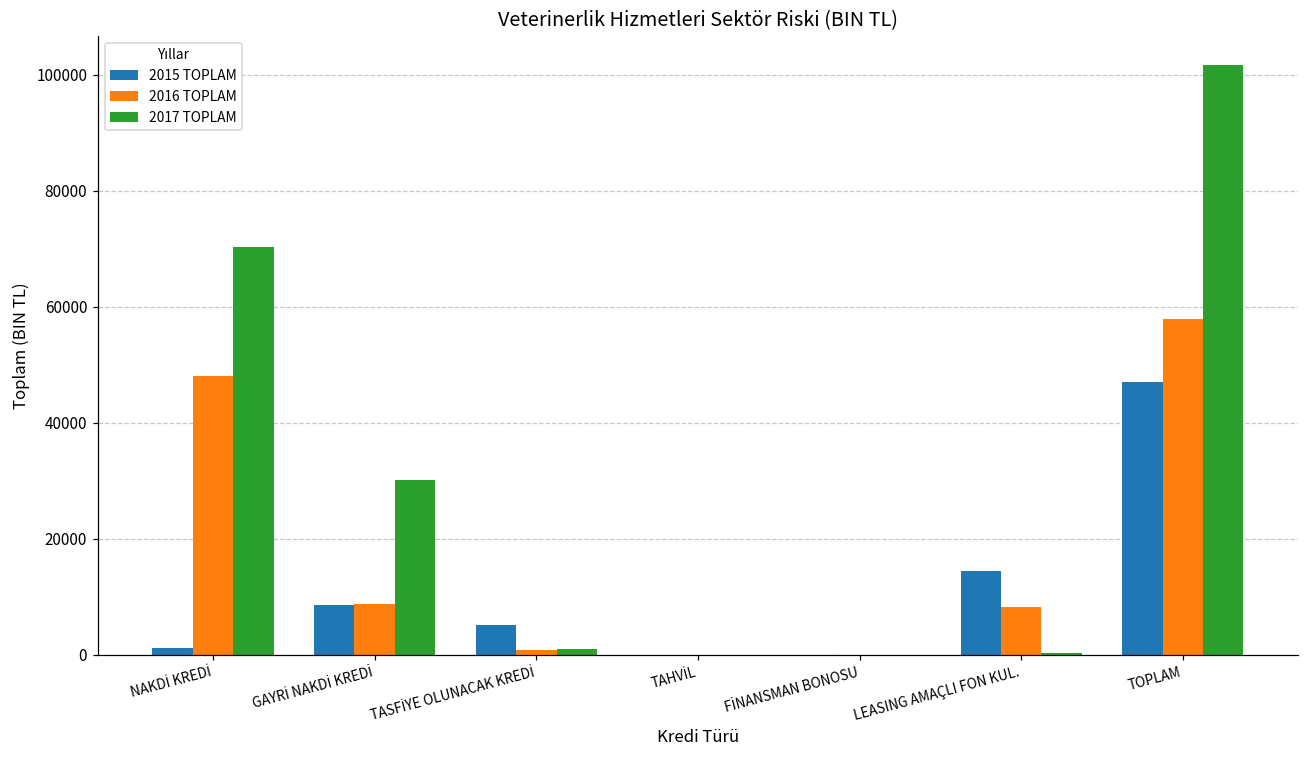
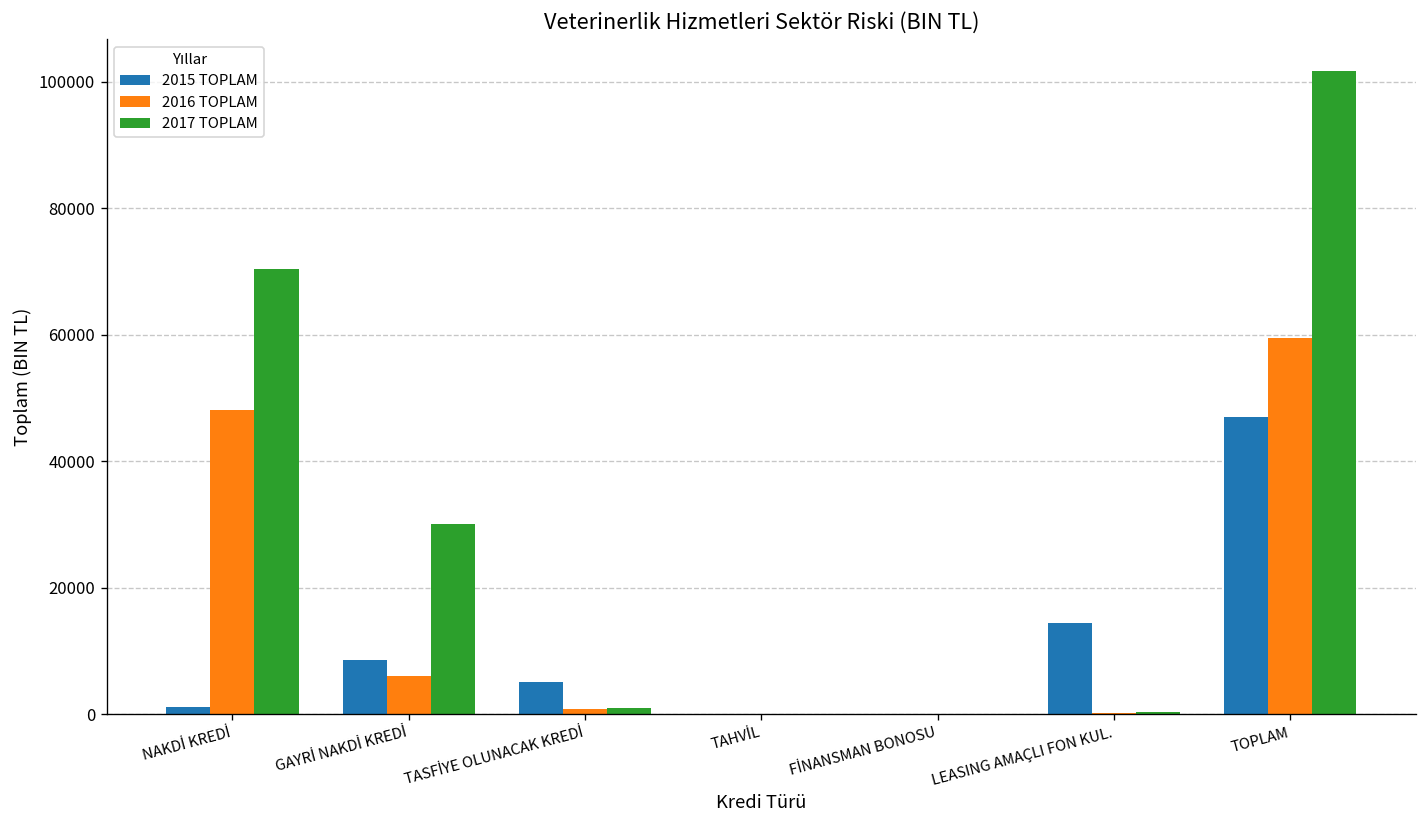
  {
    "2015 TOPLAM": {
      "NAKDİ KREDİ": 1000,
      "GAYRİ NAKDİ KREDİ": 9000,
      "TASFİYE OLUNACAK KREDİ": 5000,
      "TAHVİL": 0,
      "FİNANSMAN BONOSU": 0,
      "LEASING AMAÇLI FON KUL.": 14000,
      "TOPLAM": 47000
    },
    "2016 TOPLAM": {
      "NAKDİ KREDİ": 48000,
-     "GAYRİ NAKDİ KREDİ": 9000,
+     "GAYRİ NAKDİ KREDİ": 6000,
      "TASFİYE OLUNACAK KREDİ": 1000,
      "TAHVİL": 0,
      "FİNANSMAN BONOSU": 0,
-     "LEASING AMAÇLI FON KUL.": 8000,
-     "TOPLAM": 58000
+     "LEASING AMAÇLI FON KUL.": 0,
+     "TOPLAM": 59000
    },
    "2017 TOPLAM": {
      "NAKDİ KREDİ": 70000,
      "GAYRİ NAKDİ KREDİ": 30000,
      "TASFİYE OLUNACAK KREDİ": 1000,
      "TAHVİL": 0,
      "FİNANSMAN BONOSU": 0,
      "TOPLAM": 102000
    }
  }
